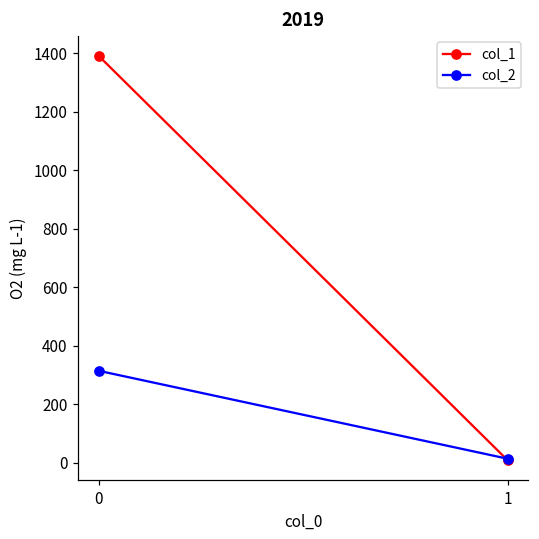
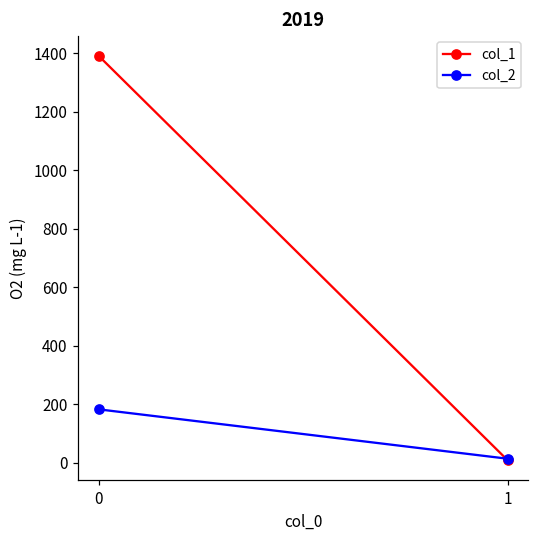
  {
    "col_1": {
      "0": 1390
    },
    "col_2": {
-     "0": 310
+     "0": 180
    }
  }
